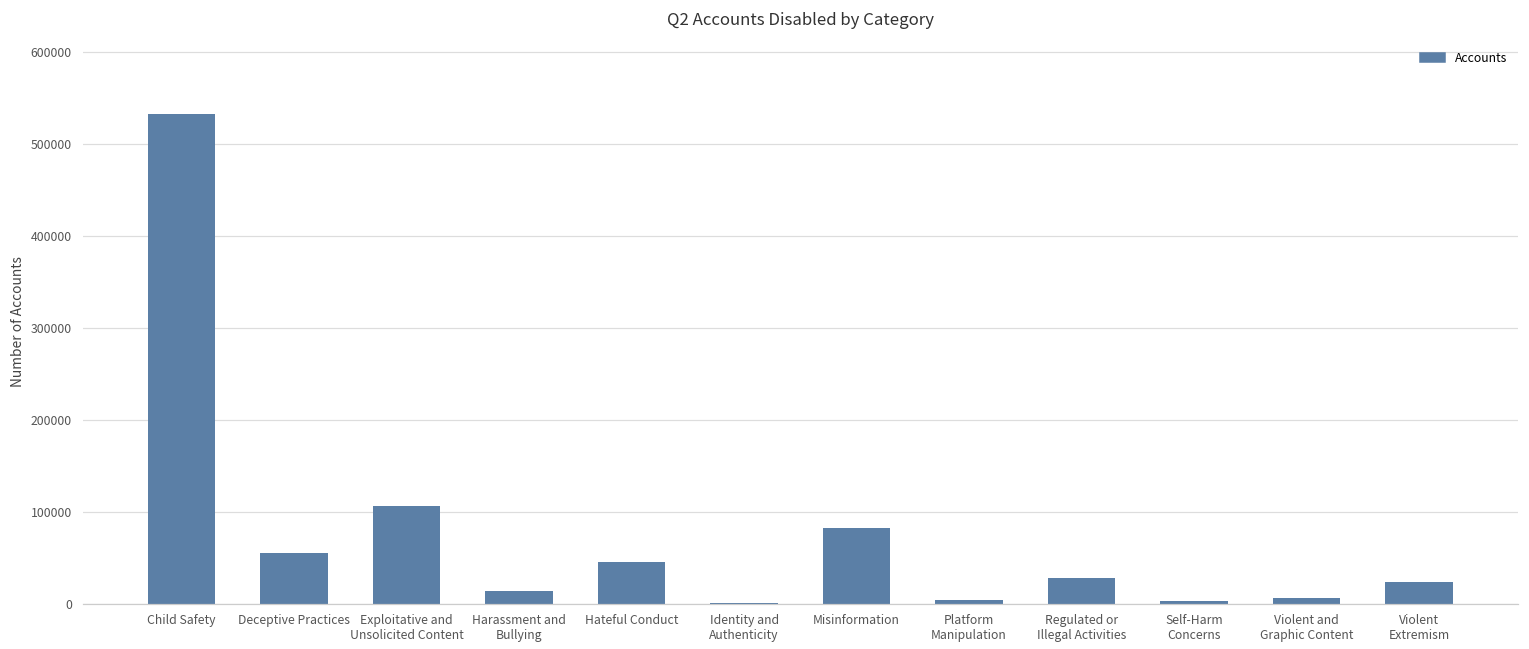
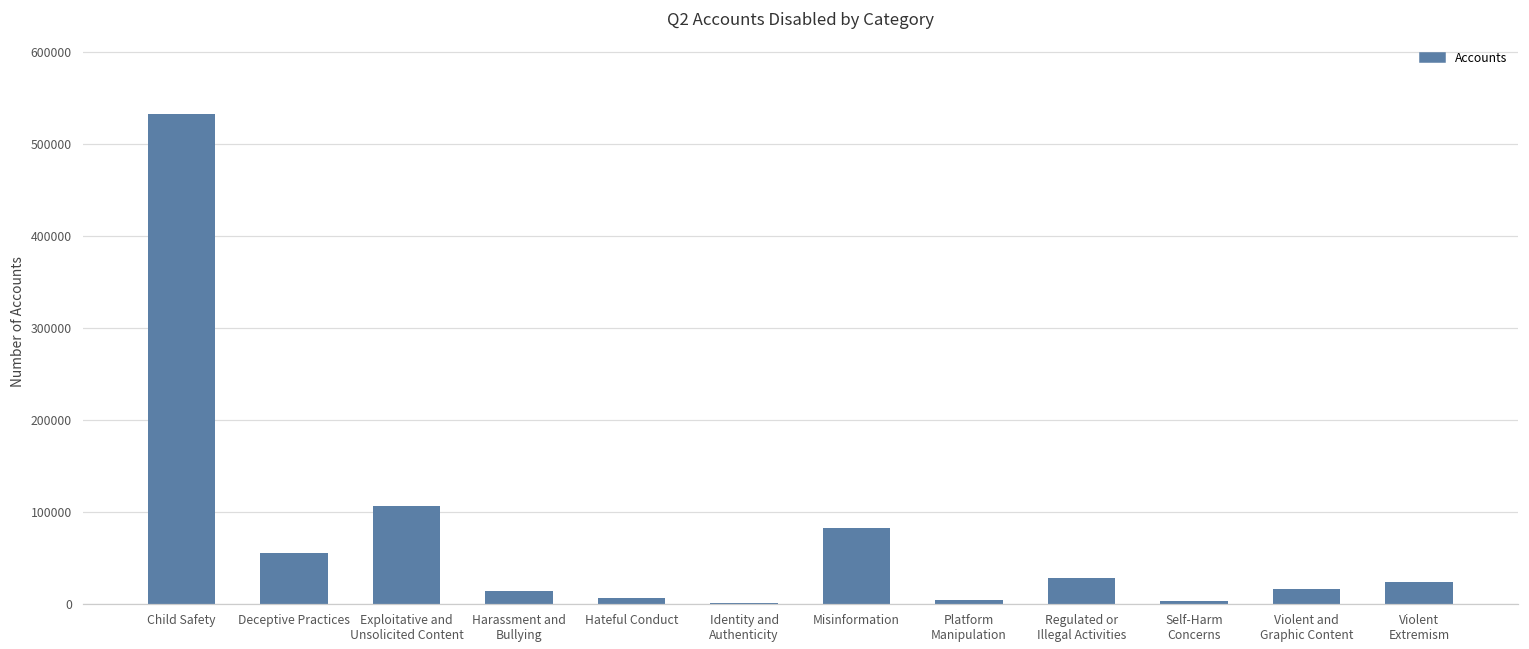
  {
    "Child Safety": 530000,
    "Deceptive Practices": 60000,
    "Exploitative and Unsolicited Content": 110000,
    "Harassment and Bullying": 10000,
-   "Hateful Conduct": 40000,
+   "Hateful Conduct": 10000,
    "Misinformation": 80000,
    "Platform Manipulation": 0,
    "Regulated or Illegal Activities": 30000,
-   "Violent and Graphic Content": 10000,
+   "Violent and Graphic Content": 20000,
    "Violent Extremism": 20000
  }
